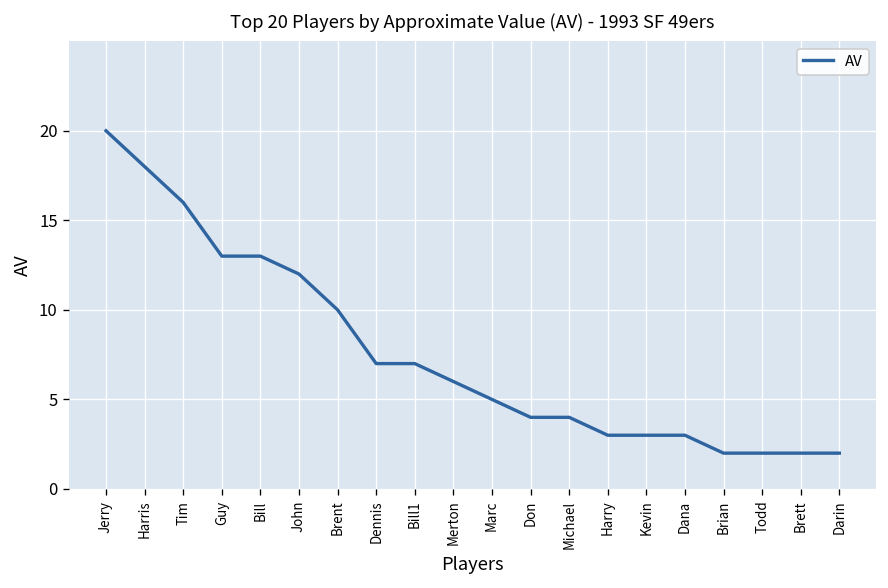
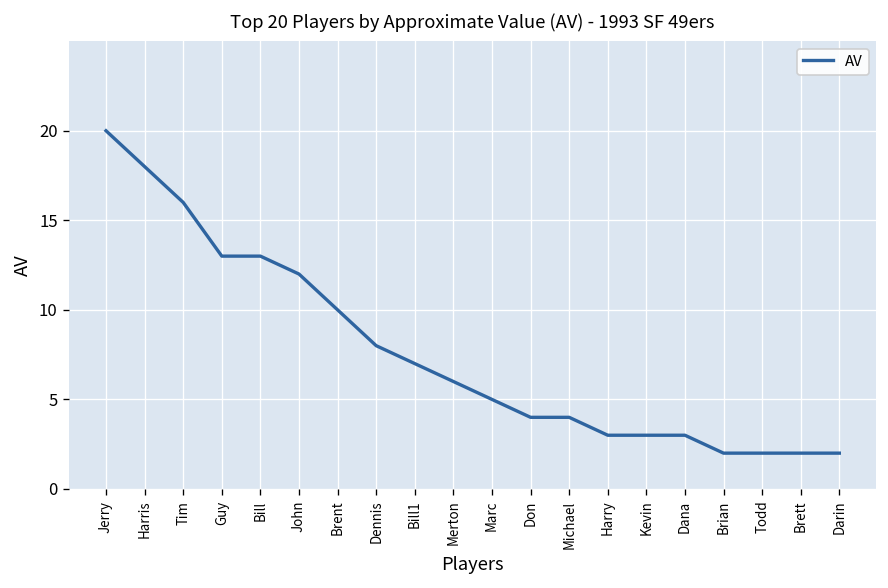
  {
    "Jerry": 20,
    "Harris": 18,
    "Tim": 16,
    "Guy": 13,
    "Bill": 13,
    "John": 12,
    "Brent": 10,
-   "Dennis": 7,
+   "Dennis": 8,
    "Bill1": 7,
    "Merton": 6,
    "Marc": 5,
    "Don": 4,
    "Michael": 4,
    "Harry": 3,
    "Kevin": 3,
    "Dana": 3,
    "Brian": 2,
    "Todd": 2,
    "Brett": 2,
    "Darin": 2
  }
